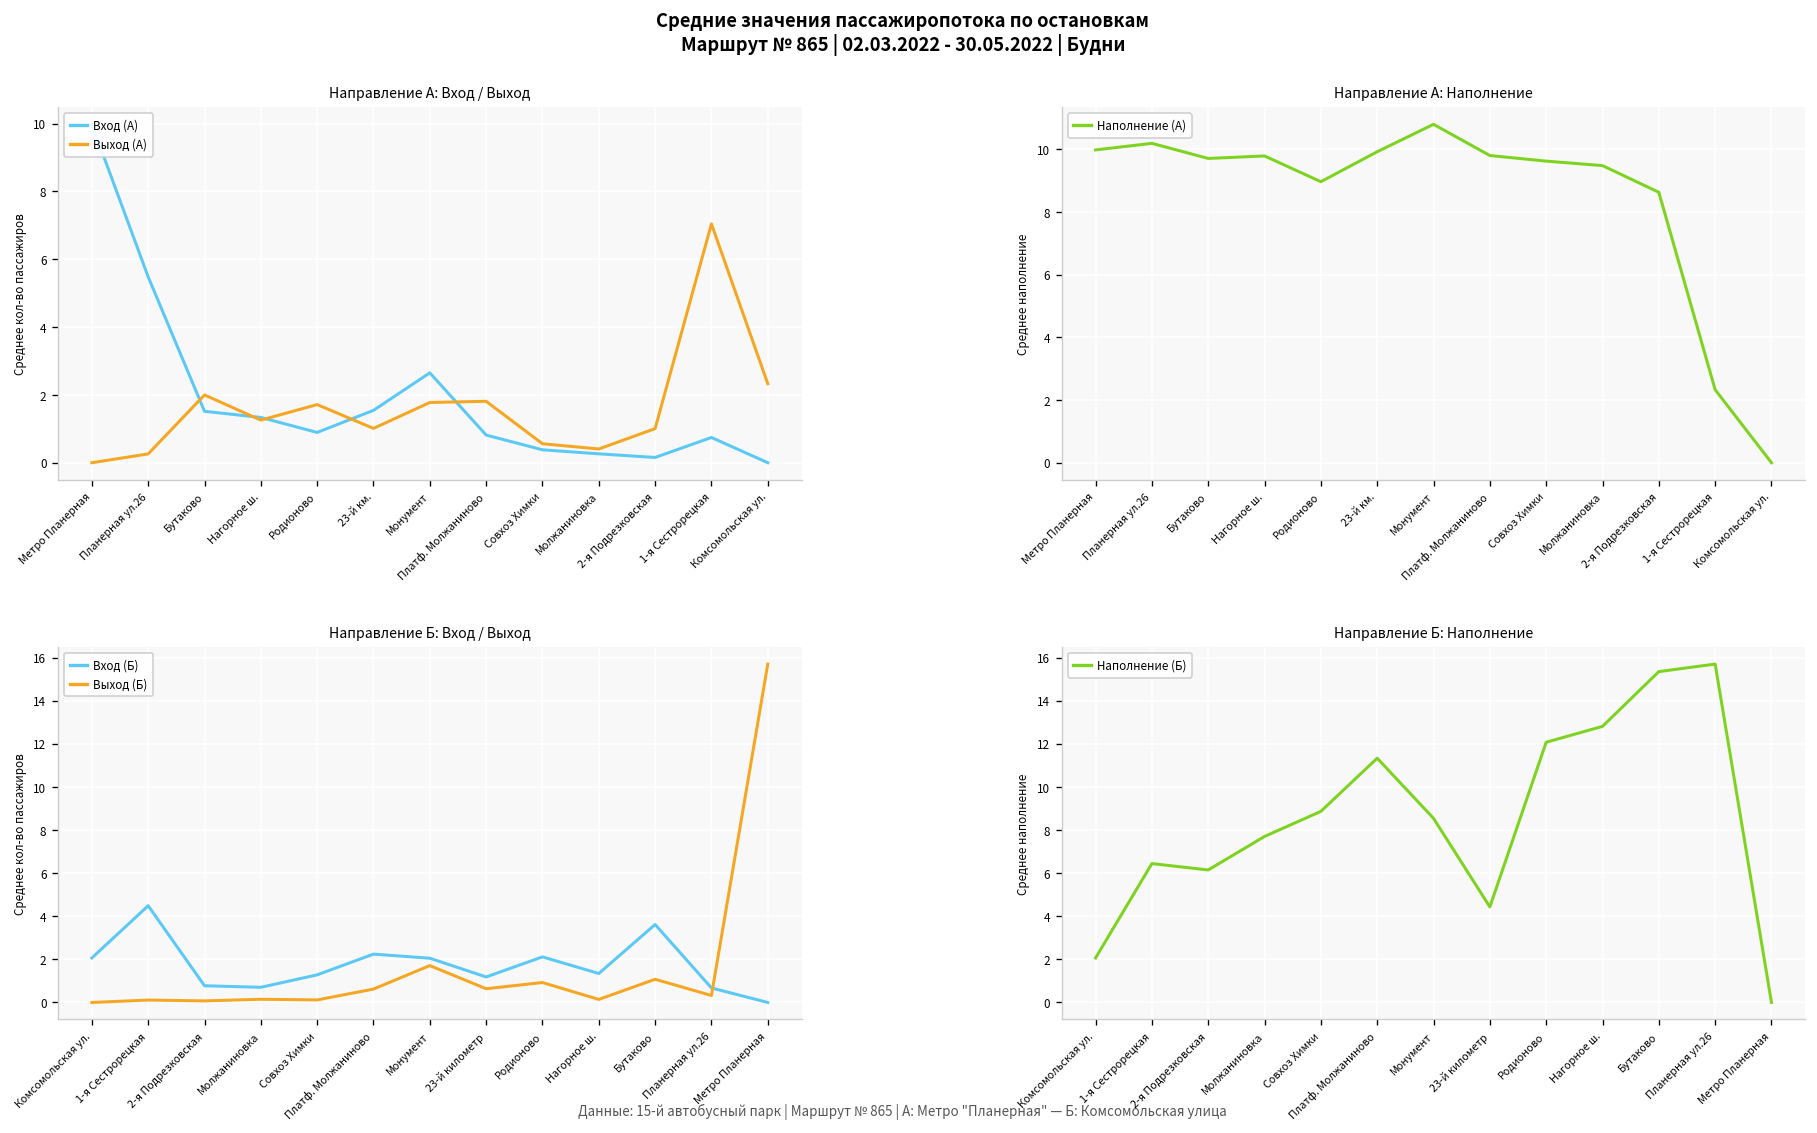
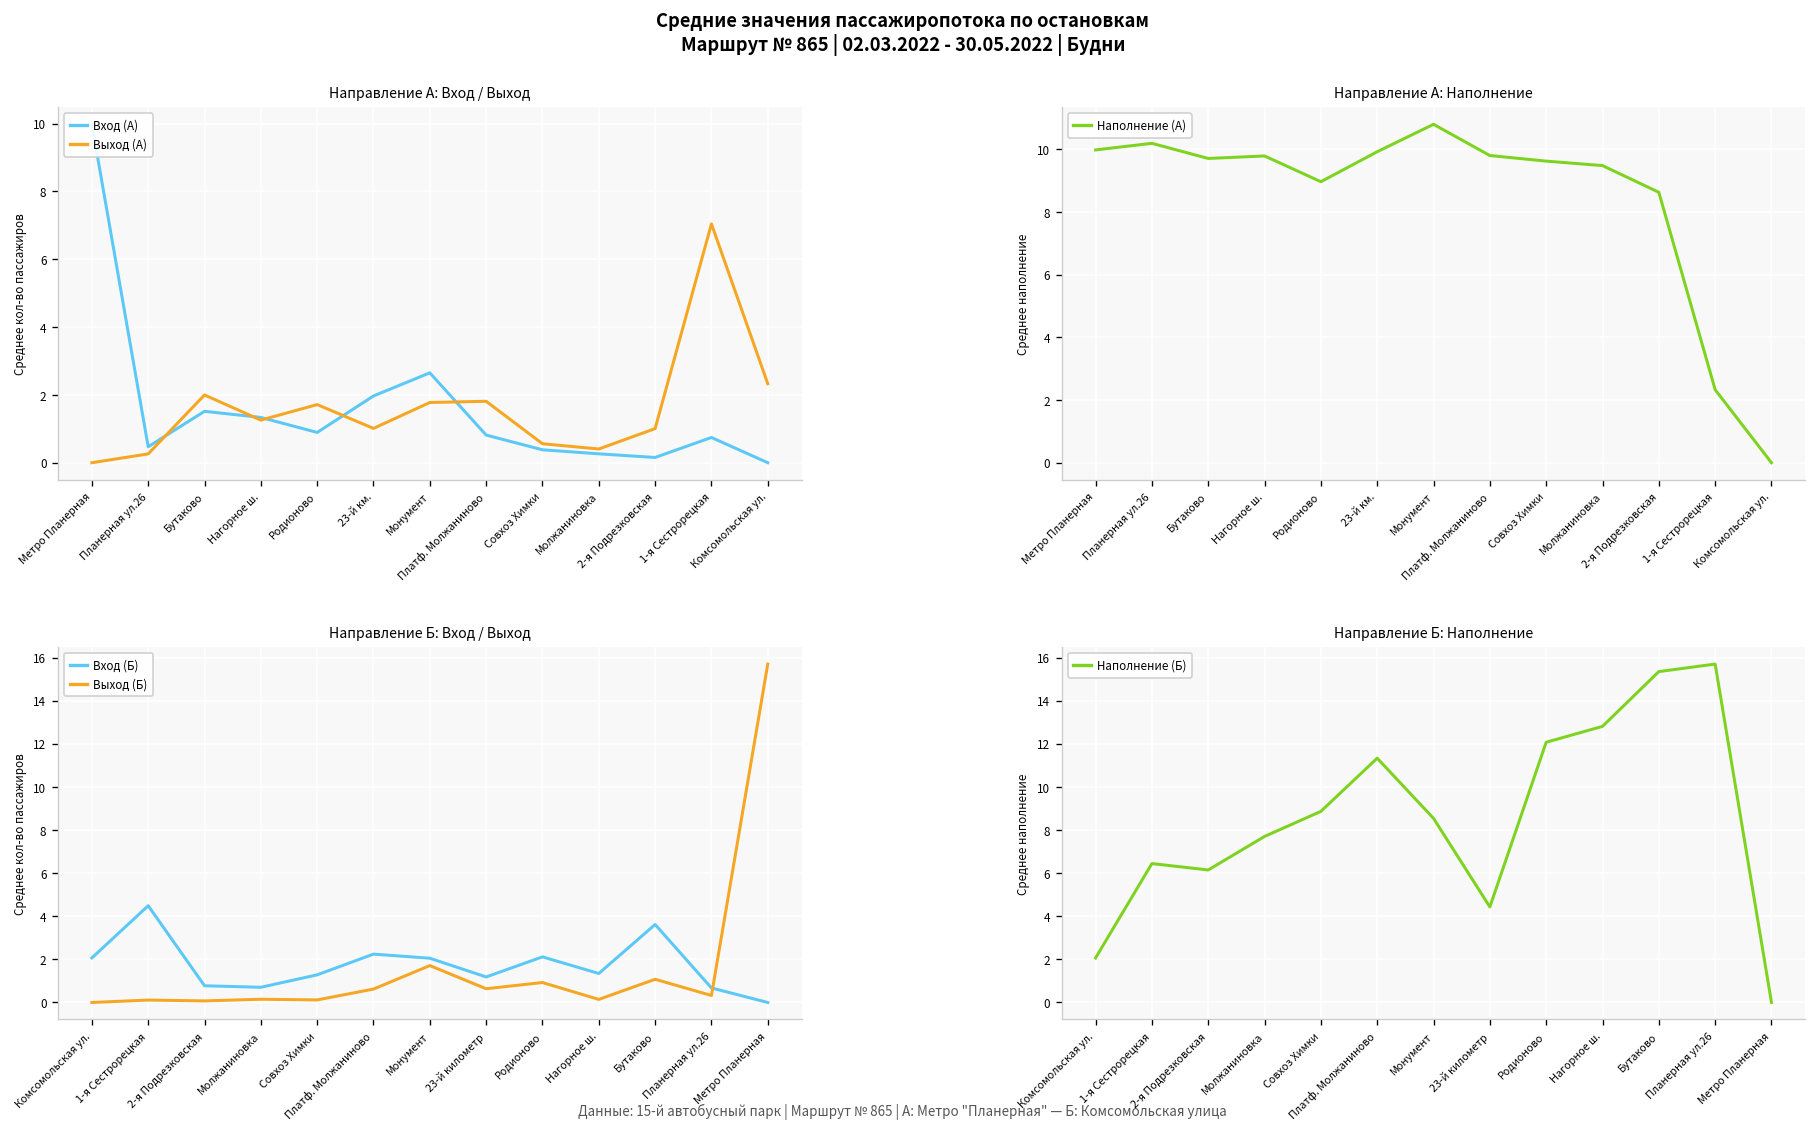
  {
    "Направление А: Вход / Выход": {
      "Вход (А)": {
-       "Планерная ул.26": 5.5,
+       "Планерная ул.26": 0.5,
        "Бутаково": 1.5,
        "Родионово": 0.9,
-       "23-й км.": 1.5,
+       "23-й км.": 2.0,
        "Монумент": 2.7,
        "Платф. Молжаниново": 0.8,
        "Совхоз Химки": 0.4,
        "Молжаниновка": 0.3,
        "2-я Подрезковская": 0.2,
        "1-я Сестрорецкая": 0.7,
        "Комсомольская ул.": 0.0
      },
      "Выход (А)": {
        "Метро Планерная": 0.0,
        "Планерная ул.26": 0.3,
        "Бутаково": 2.0,
        "Родионово": 1.7,
        "23-й км.": 1.0,
        "Монумент": 1.8,
        "Платф. Молжаниново": 1.8,
        "Совхоз Химки": 0.6,
        "Молжаниновка": 0.4,
        "2-я Подрезковская": 1.0,
        "1-я Сестрорецкая": 7.0,
        "Комсомольская ул.": 2.3
      }
    },
    "Направление А: Наполнение": {
      "Метро Планерная": 10.0,
      "Планерная ул.26": 10.2,
      "Бутаково": 9.7,
      "Нагорное ш.": 9.8,
      "Родионово": 9.0,
      "23-й км.": 9.9,
      "Монумент": 10.8,
      "Платф. Молжаниново": 9.8,
      "Совхоз Химки": 9.6,
      "Молжаниновка": 9.5,
      "2-я Подрезковская": 8.6,
      "1-я Сестрорецкая": 2.3,
      "Комсомольская ул.": 0.0
    },
    "Направление Б: Вход / Выход": {
      "Вход (Б)": {
        "Комсомольская ул.": 2.1,
        "1-я Сестрорецкая": 4.5,
        "2-я Подрезковская": 0.8,
        "Молжаниновка": 0.7,
        "Совхоз Химки": 1.3,
        "Платф. Молжаниново": 2.2,
        "Монумент": 2.1,
        "23-й километр": 1.2,
        "Родионово": 2.1,
        "Нагорное ш.": 1.3,
        "Бутаково": 3.6,
        "Планерная ул.26": 0.7,
        "Метро Планерная": 0.0
      },
      "Выход (Б)": {
        "Комсомольская ул.": 0.0,
        "1-я Сестрорецкая": 0.1,
        "2-я Подрезковская": 0.1,
        "Молжаниновка": 0.1,
        "Совхоз Химки": 0.1,
        "Платф. Молжаниново": 0.6,
        "Монумент": 1.7,
        "23-й километр": 0.6,
        "Родионово": 0.9,
        "Нагорное ш.": 0.1,
        "Бутаково": 1.1,
        "Планерная ул.26": 0.3,
        "Метро Планерная": 15.7
      }
    },
    "Направление Б: Наполнение": {
      "Комсомольская ул.": 2.1,
      "1-я Сестрорецкая": 6.4,
      "2-я Подрезковская": 6.1,
      "Молжаниновка": 7.7,
      "Совхоз Химки": 8.9,
      "Платф. Молжаниново": 11.3,
      "Монумент": 8.5,
      "23-й километр": 4.4,
      "Родионово": 12.1,
      "Нагорное ш.": 12.8,
      "Бутаково": 15.3,
      "Планерная ул.26": 15.7,
      "Метро Планерная": 0.0
    }
  }
